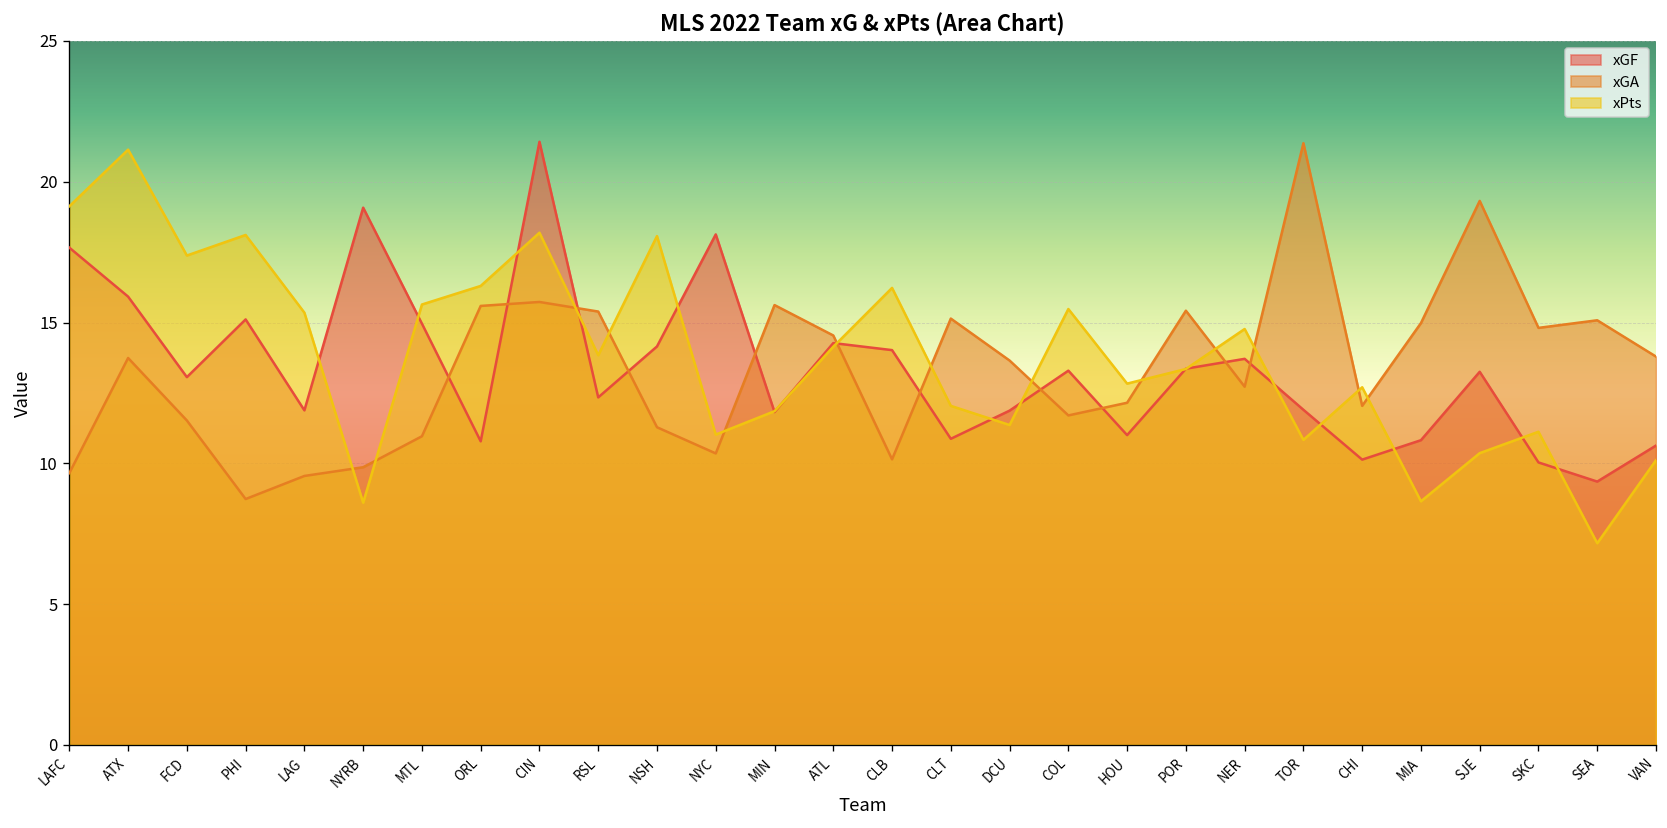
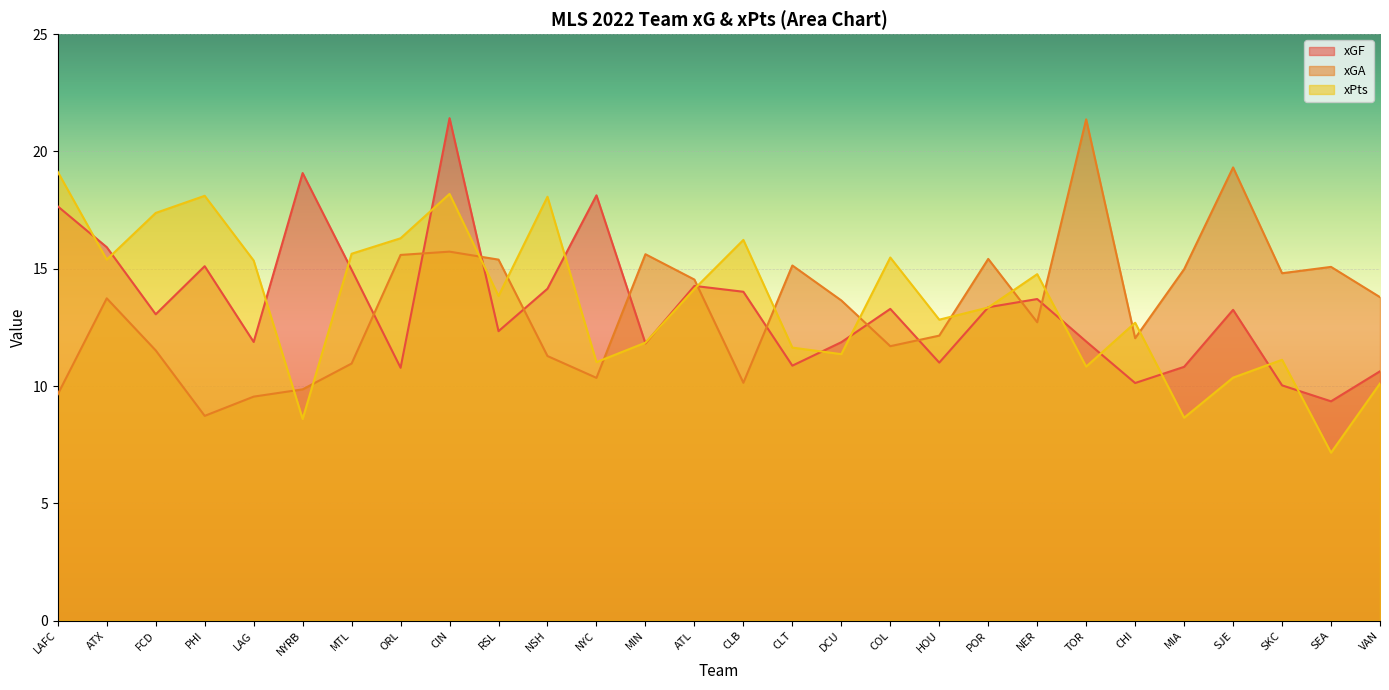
  {
    "xPts": {
      "LAFC": 19.1,
-     "ATX": 21.1,
+     "ATX": 15.4,
      "FCD": 17.4,
      "PHI": 18.1,
      "LAG": 15.4,
      "NYRB": 8.6,
      "MTL": 15.6,
      "ORL": 16.3,
      "CIN": 18.2,
      "RSL": 13.8,
      "NSH": 18.1,
      "NYC": 11.0,
      "ATL": 14.1,
      "CLB": 16.2,
-     "CLT": 12.0,
+     "CLT": 11.6,
      "DCU": 11.4,
      "COL": 15.5,
      "HOU": 12.8,
      "NER": 14.8,
      "TOR": 10.8,
      "CHI": 12.7,
      "MIA": 8.7,
      "SJE": 10.4,
      "SKC": 11.1,
      "SEA": 7.2,
      "VAN": 10.1
    }
  }
